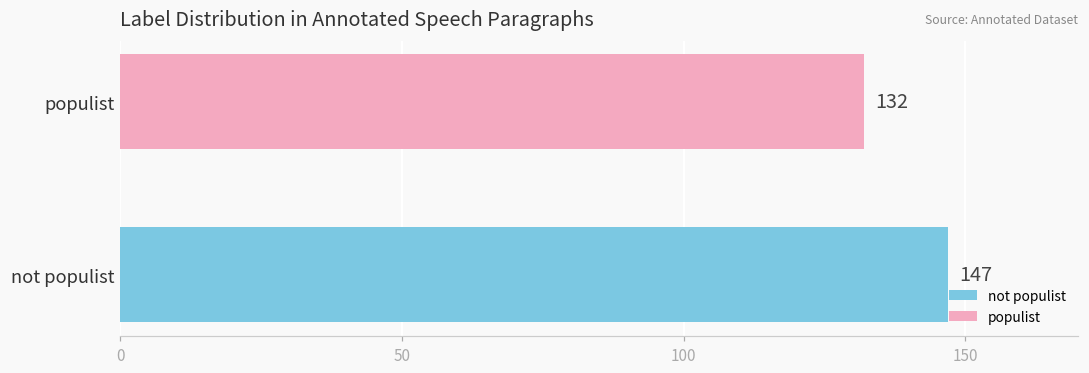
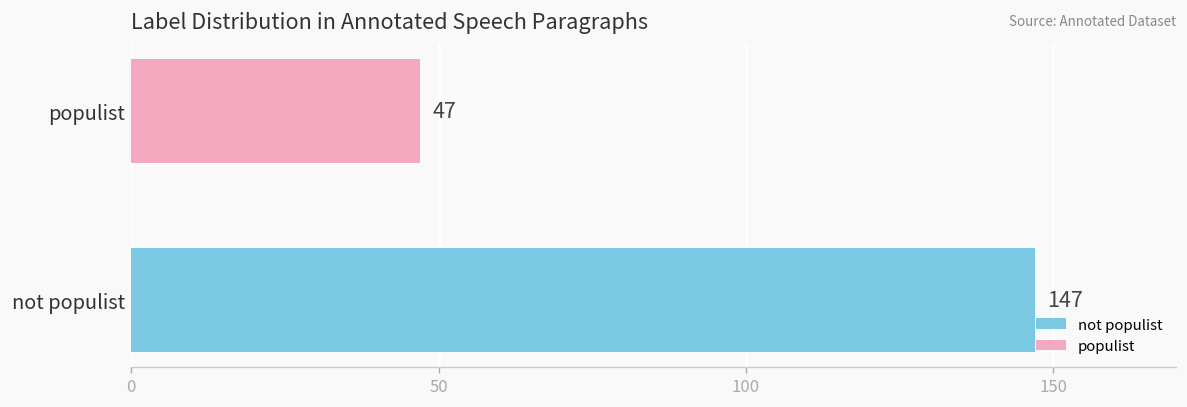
  {
-   "populist": 132,
+   "populist": 47,
    "not populist": 147
  }
